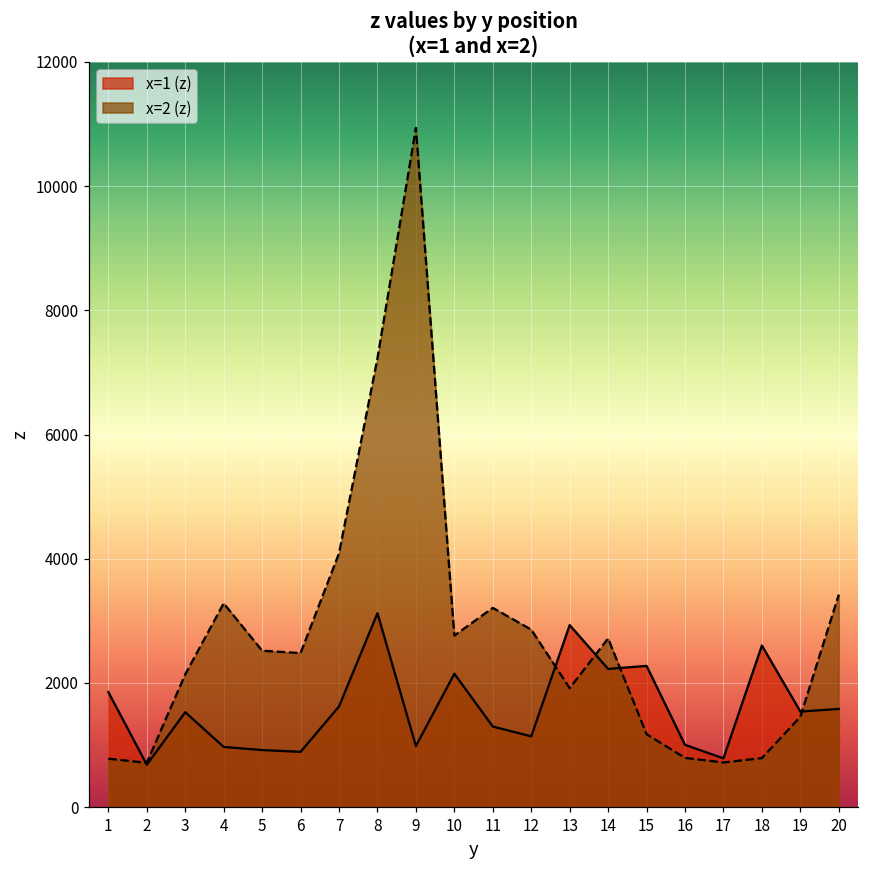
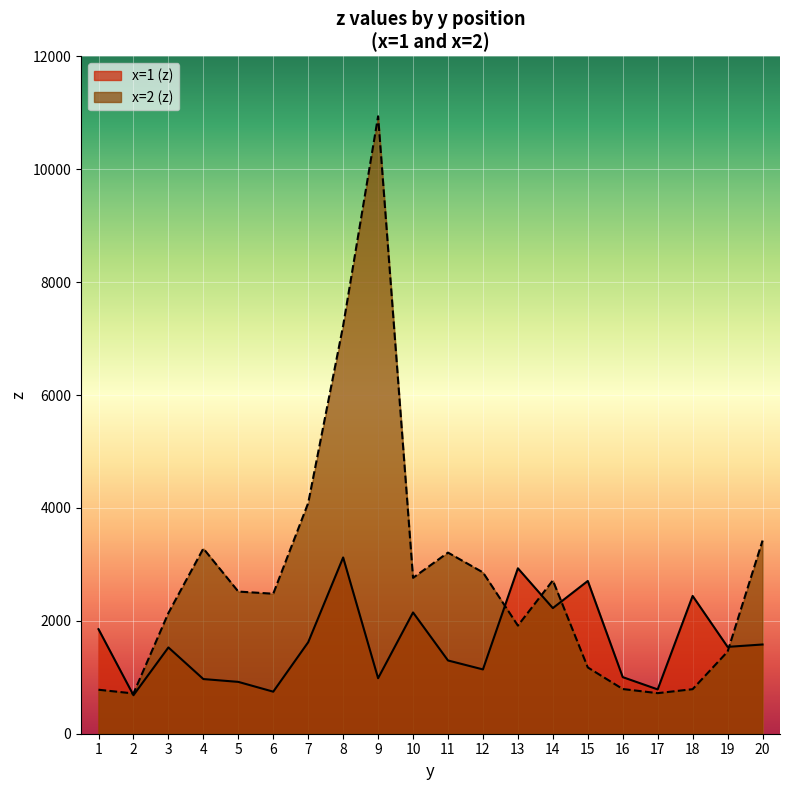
  {
    "x=1 (z)": {
      "1": 1900,
      "3": 1500,
      "4": 1000,
      "5": 900,
-     "6": 900,
+     "6": 700,
      "7": 1600,
      "8": 3100,
      "9": 1000,
      "10": 2100,
      "11": 1300,
      "12": 1100,
      "13": 2900,
      "14": 2200,
-     "15": 2300,
+     "15": 2700,
      "16": 1000,
      "17": 800,
-     "18": 2600,
+     "18": 2400,
      "19": 1500,
      "20": 1600
    },
    "x=2 (z)": {
      "1": 800,
      "3": 2100,
      "4": 3300,
      "5": 2500,
      "6": 2500,
      "7": 4100,
      "8": 7200,
      "9": 10900,
      "10": 2800,
      "11": 3200,
      "12": 2900,
      "13": 1900,
      "14": 2700,
      "15": 1200,
      "16": 800,
      "17": 700,
      "18": 800,
      "19": 1500,
      "20": 3400
    }
  }
